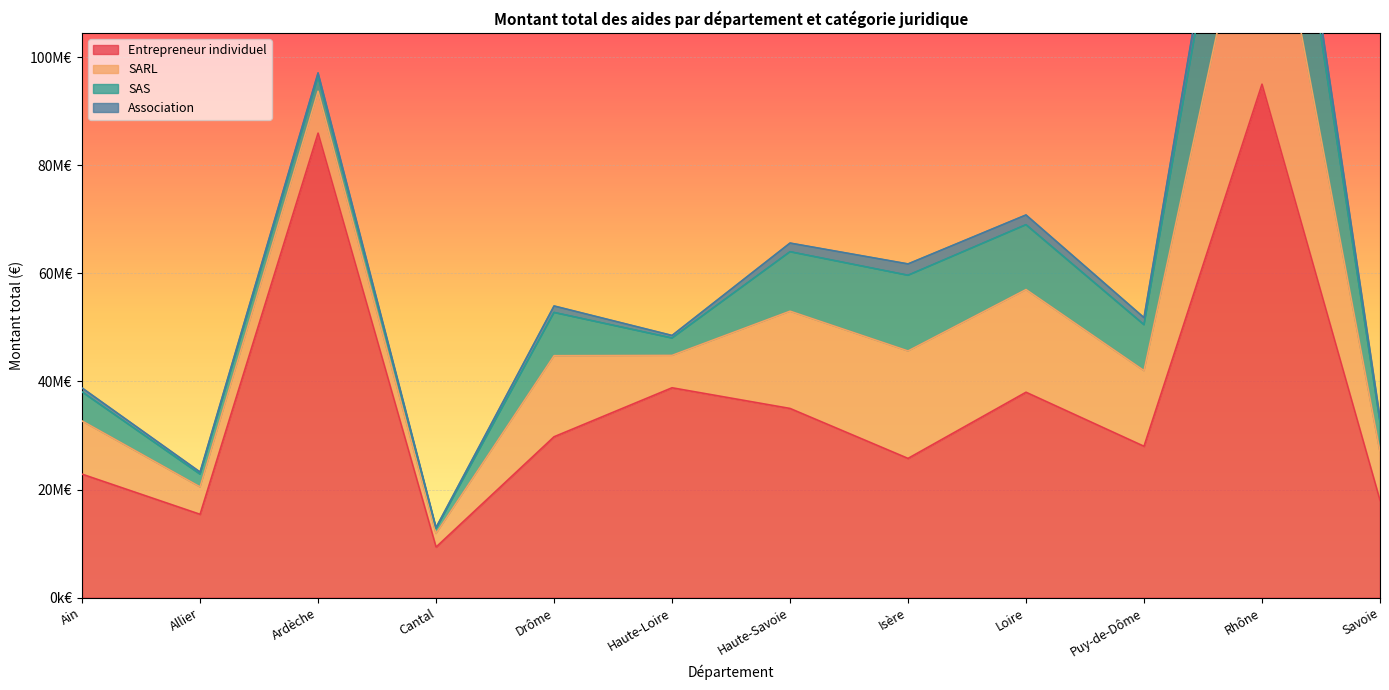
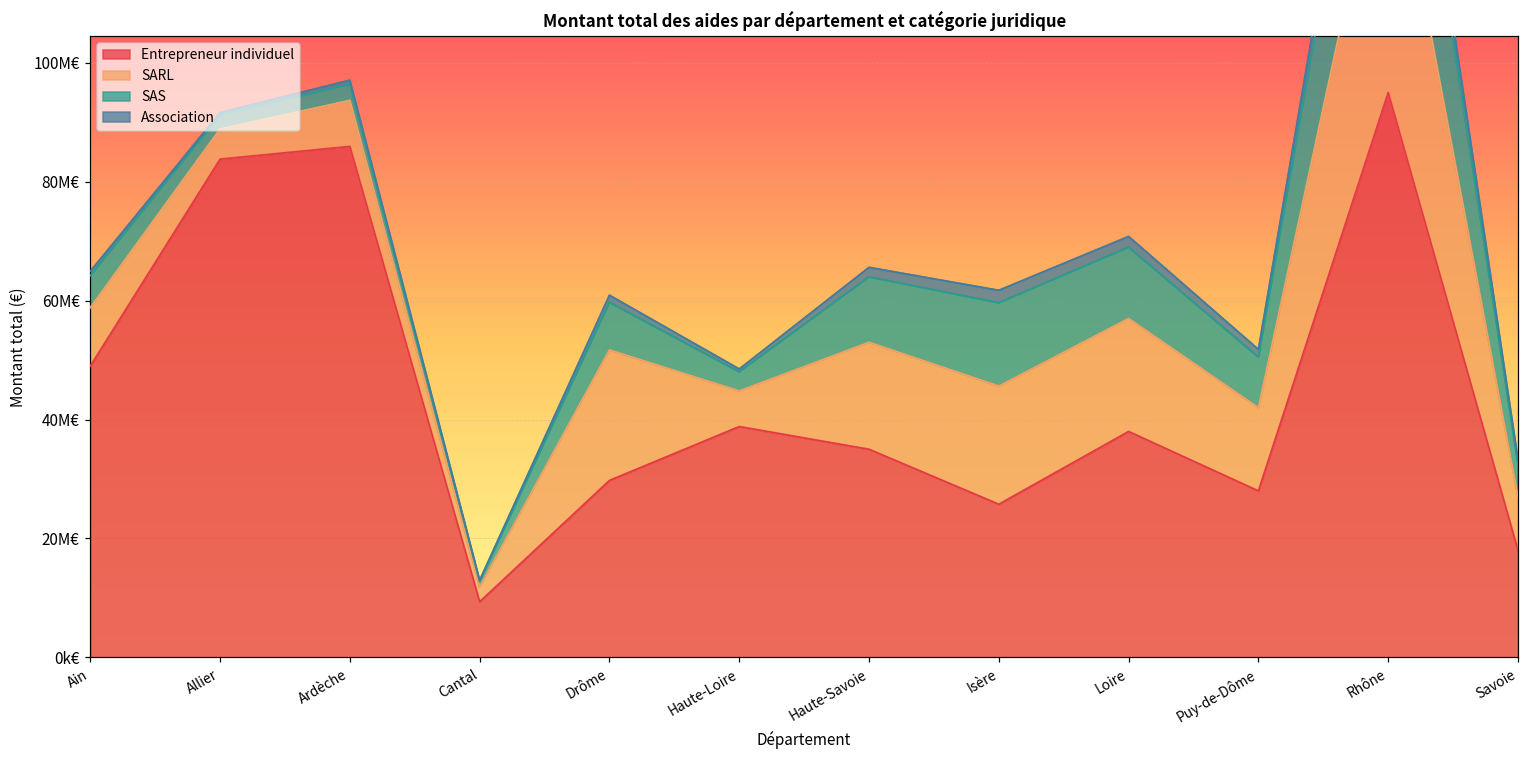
  {
    "Entrepreneur individuel": {
-     "Ain": "23M€",
-     "Allier": "15M€",
+     "Ain": "49M€",
+     "Allier": "84M€",
      "Ardèche": "86M€",
      "Cantal": "9M€",
      "Drôme": "30M€",
      "Haute-Loire": "39M€",
      "Haute-Savoie": "35M€",
      "Isère": "26M€",
      "Loire": "38M€",
      "Puy-de-Dôme": "28M€",
      "Rhône": "95M€",
      "Savoie": "18M€"
    },
    "SARL": {
      "Ain": "10M€",
      "Ardèche": "8M€",
      "Cantal": "3M€",
-     "Drôme": "15M€",
+     "Drôme": "22M€",
      "Haute-Loire": "6M€",
      "Haute-Savoie": "18M€",
      "Isère": "20M€",
      "Loire": "19M€",
      "Puy-de-Dôme": "14M€",
      "Savoie": "9M€"
    }
  }
